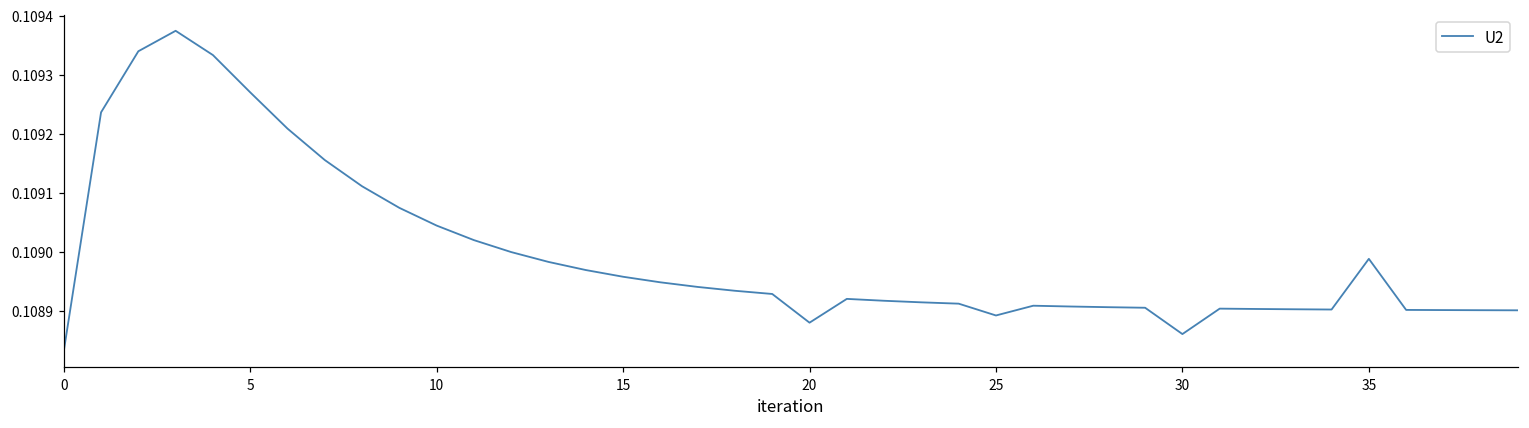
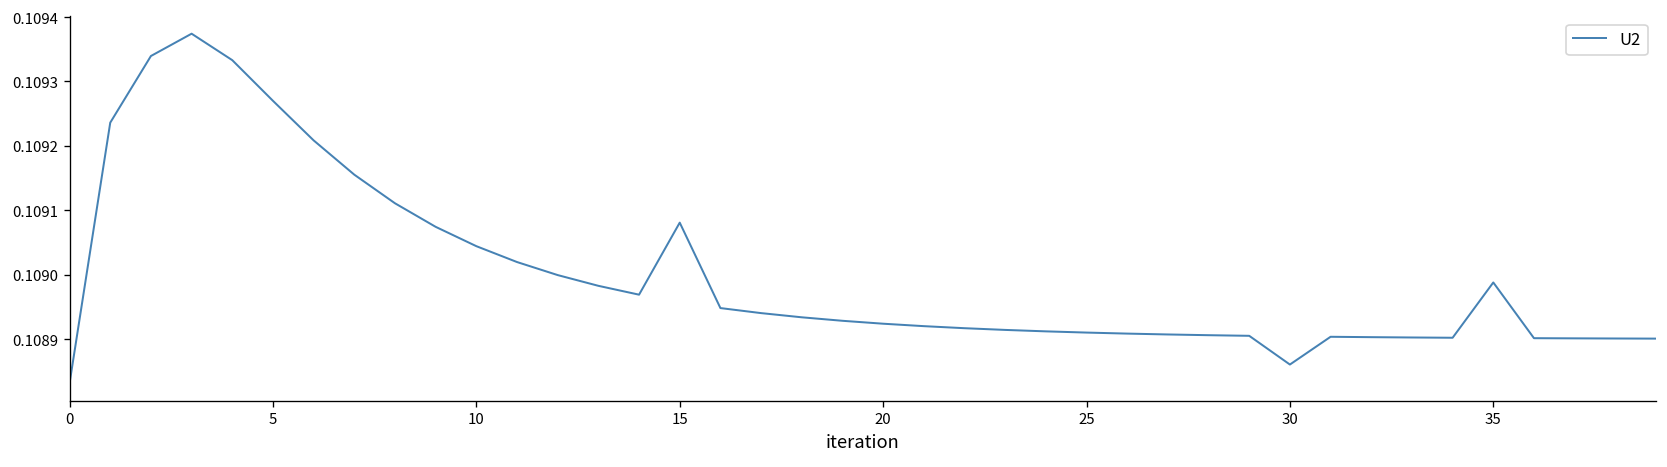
  {
    "0": 0.10883,
    "5": 0.10927,
    "10": 0.10904,
-   "15": 0.10896,
-   "20": 0.10888,
-   "25": 0.10889,
+   "15": 0.10908,
+   "20": 0.10892,
+   "25": 0.10891,
    "30": 0.10886,
    "35": 0.10899
  }
